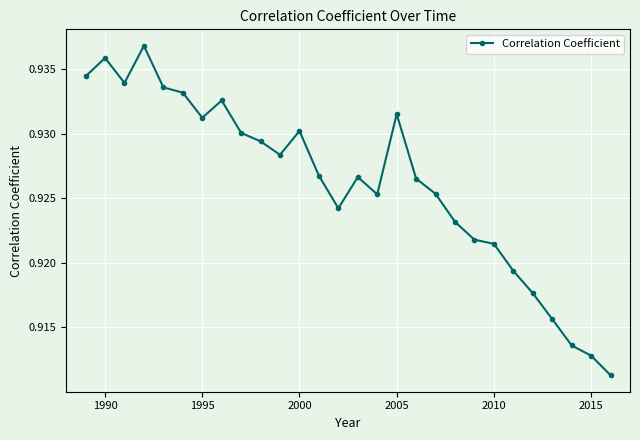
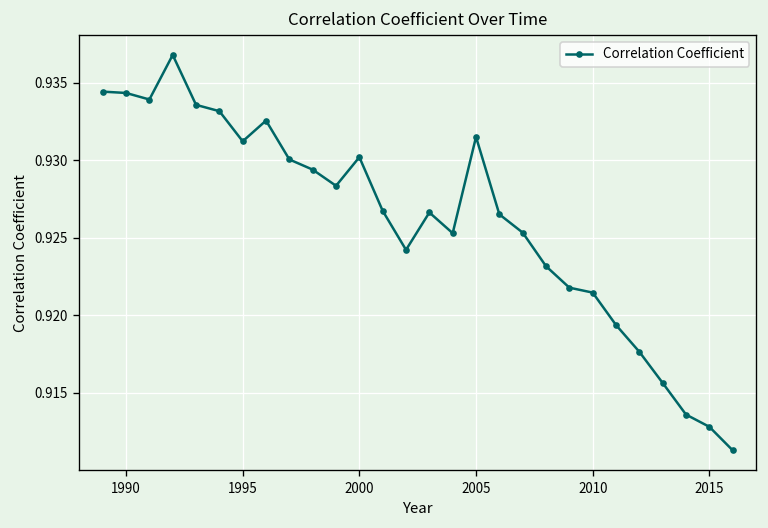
  {
-   "1990": 0.9358,
+   "1990": 0.9343,
    "1995": 0.9312,
    "2000": 0.9302,
    "2005": 0.9315,
    "2010": 0.9215,
    "2015": 0.9128
  }
